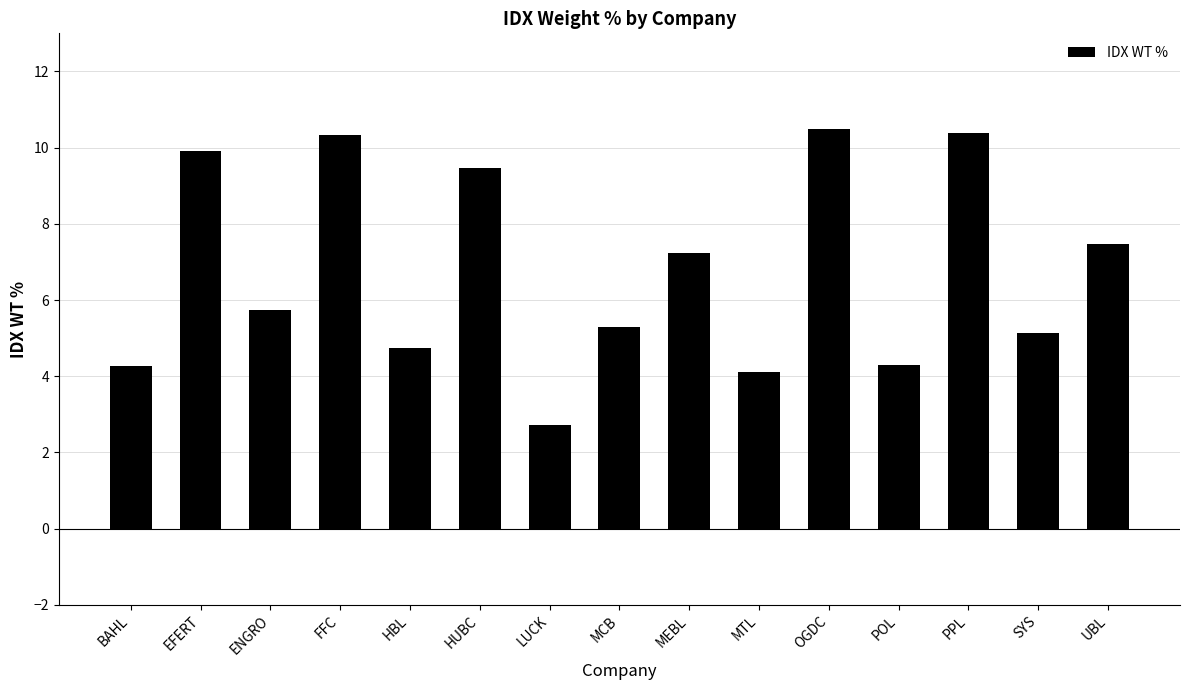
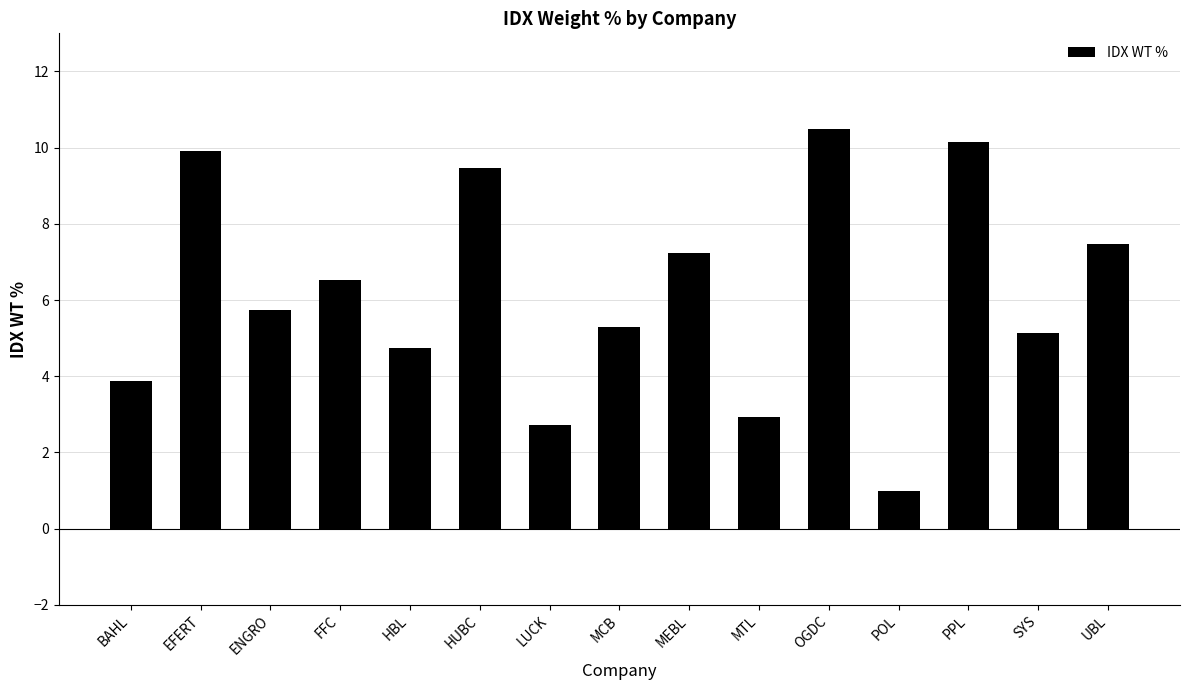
  {
-   "BAHL": 4.3,
+   "BAHL": 3.9,
    "EFERT": 9.9,
    "ENGRO": 5.7,
-   "FFC": 10.3,
+   "FFC": 6.5,
    "HBL": 4.7,
    "HUBC": 9.5,
    "LUCK": 2.7,
    "MCB": 5.3,
    "MEBL": 7.2,
-   "MTL": 4.1,
+   "MTL": 2.9,
    "OGDC": 10.5,
-   "POL": 4.3,
-   "PPL": 10.4,
+   "POL": 1.0,
+   "PPL": 10.1,
    "SYS": 5.1,
    "UBL": 7.5
  }
